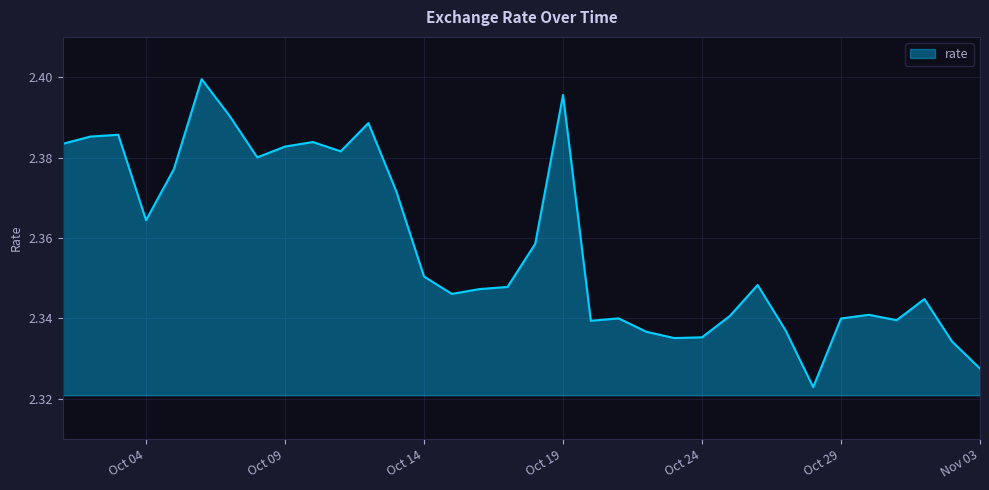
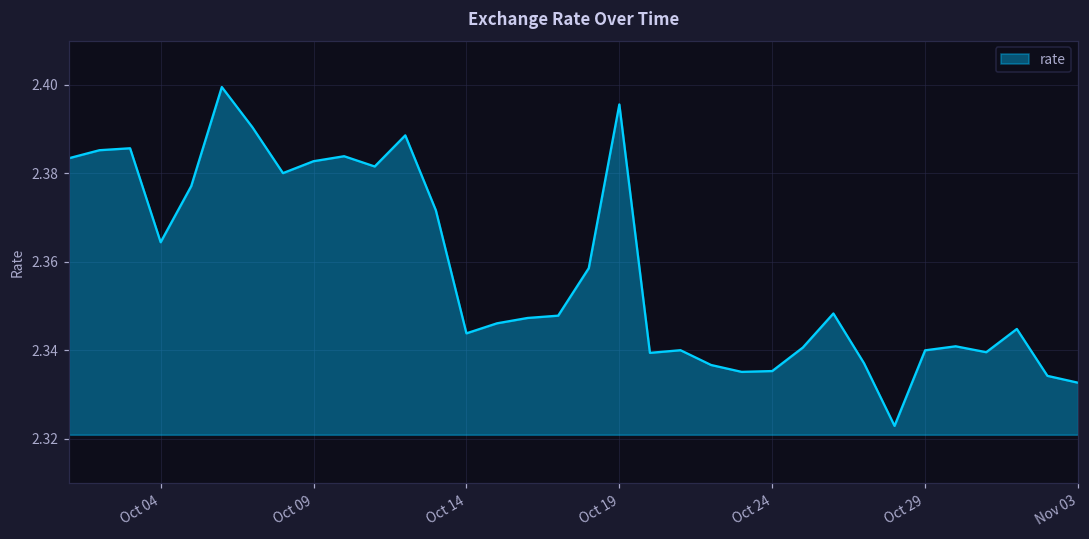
  {
    "Oct 04": 2.364,
    "Oct 09": 2.383,
-   "Oct 14": 2.350,
+   "Oct 14": 2.344,
    "Oct 19": 2.396,
    "Oct 24": 2.335,
    "Oct 29": 2.340,
-   "Nov 03": 2.328
+   "Nov 03": 2.333
  }
